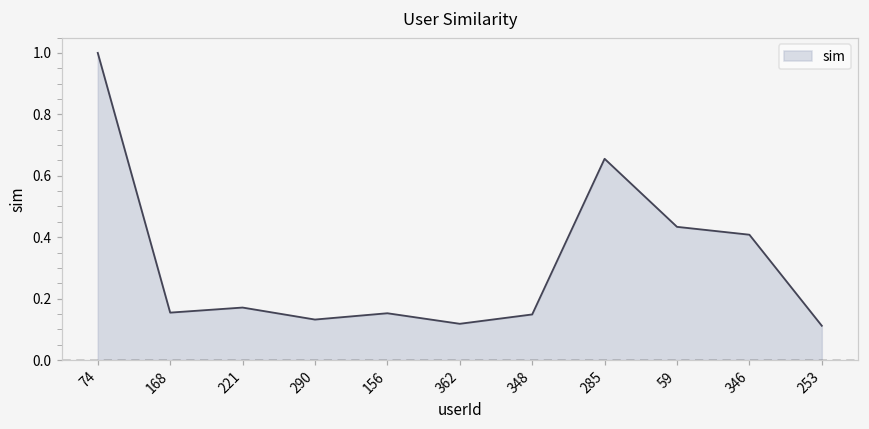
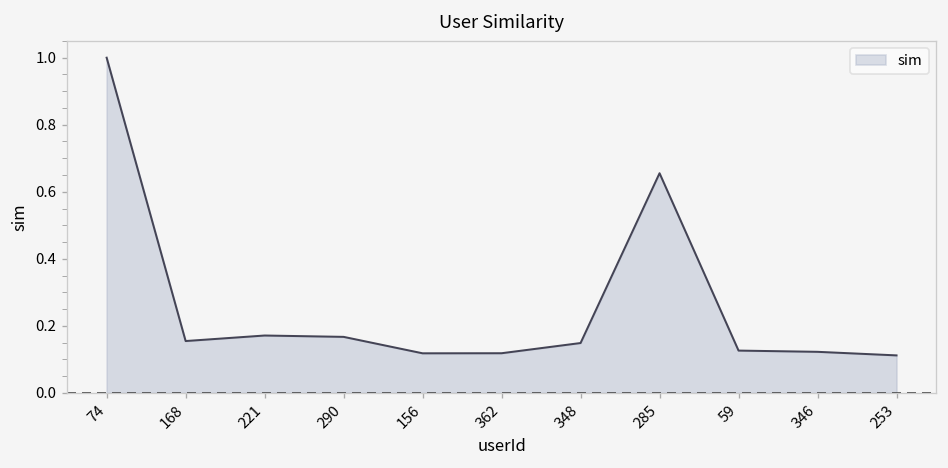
  {
    "74": 1.00,
    "168": 0.15,
    "221": 0.17,
-   "290": 0.13,
-   "156": 0.15,
+   "290": 0.17,
+   "156": 0.12,
    "362": 0.12,
    "348": 0.15,
    "285": 0.66,
-   "59": 0.43,
-   "346": 0.41,
+   "59": 0.13,
+   "346": 0.12,
    "253": 0.11
  }
